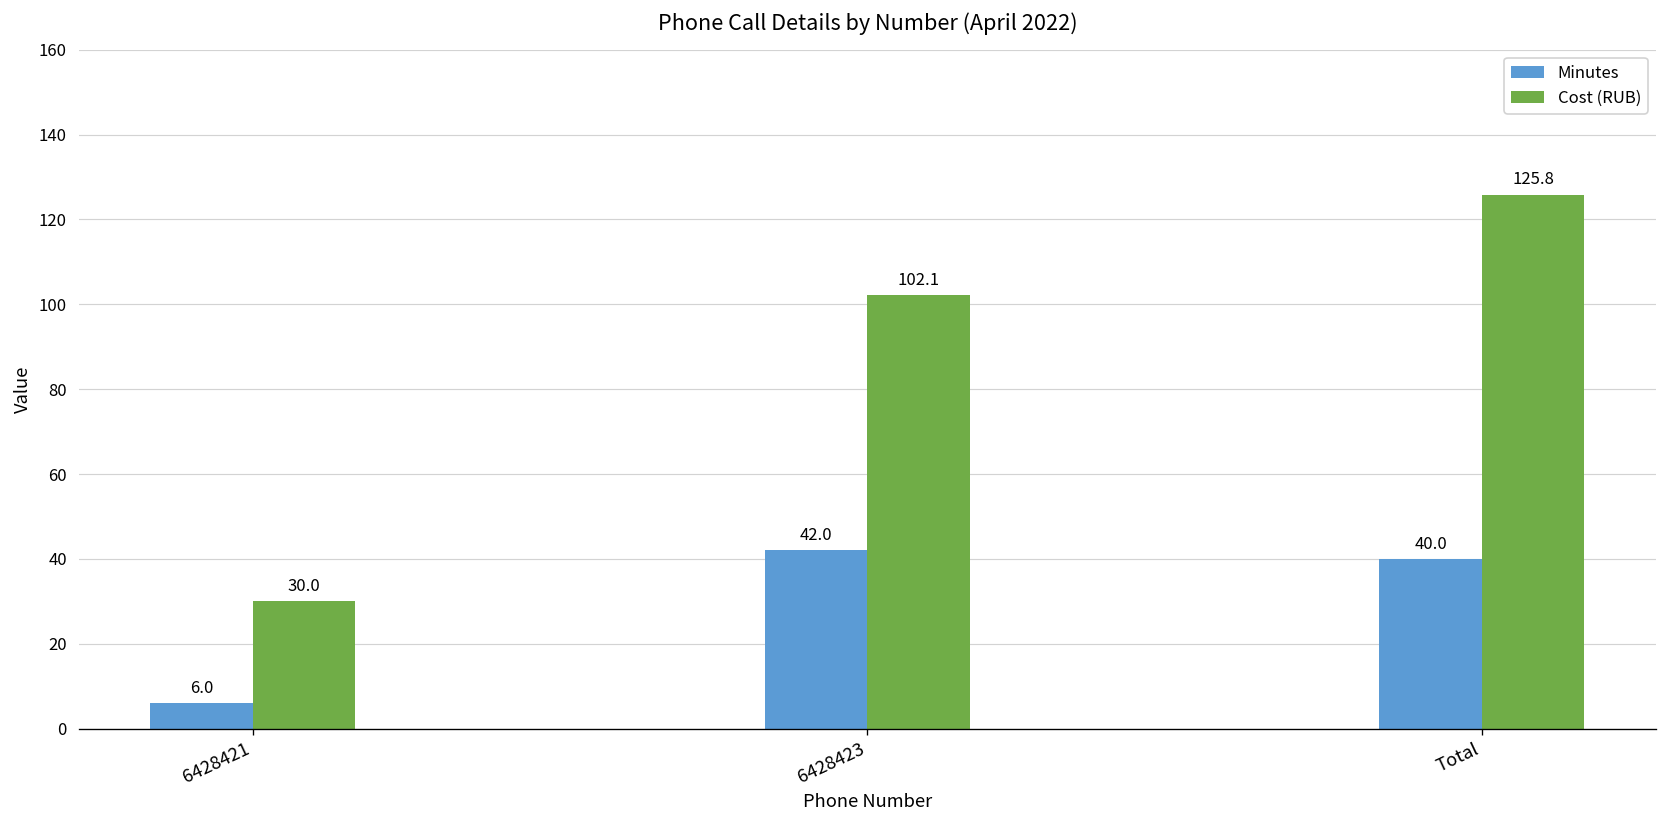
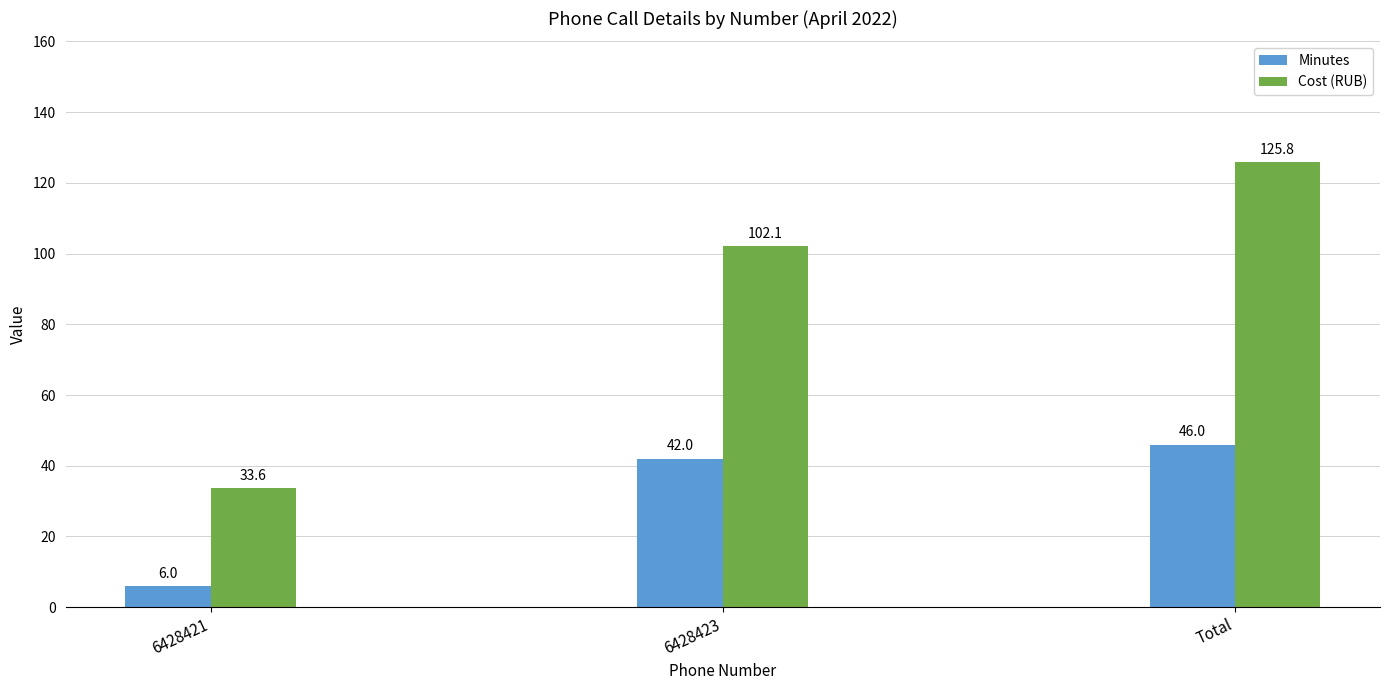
  {
    "Minutes": {
      "6428421": 6.0,
      "6428423": 42.0,
-     "Total": 40.0
+     "Total": 46.0
    },
    "Cost (RUB)": {
-     "6428421": 30.0,
+     "6428421": 33.6,
      "6428423": 102.1,
      "Total": 125.8
    }
  }
